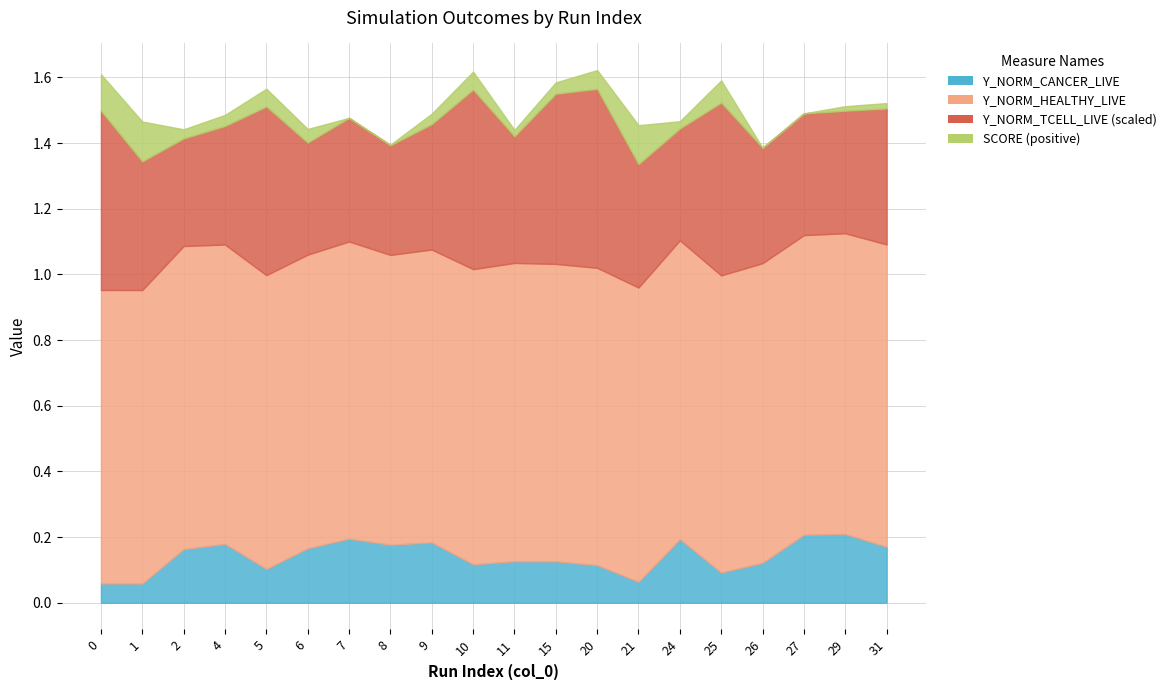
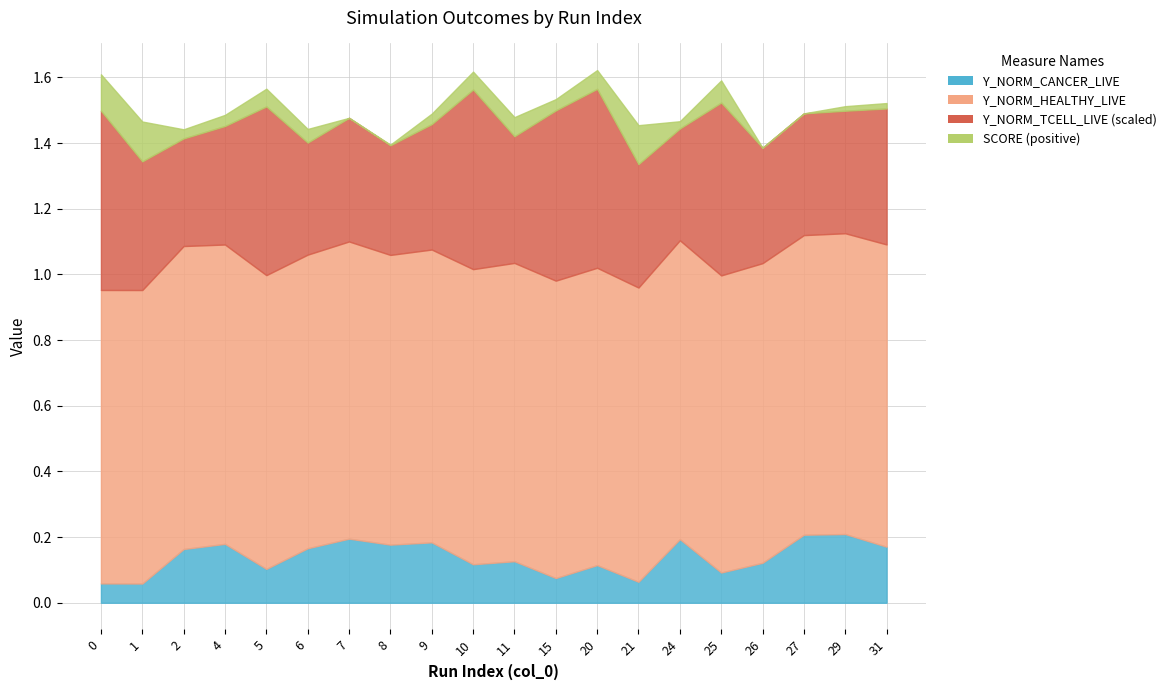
  {
    "Y_NORM_CANCER_LIVE": {
      "0": 0.06,
      "1": 0.06,
      "2": 0.16,
      "4": 0.18,
      "5": 0.10,
      "6": 0.17,
      "7": 0.20,
      "8": 0.18,
      "9": 0.18,
      "10": 0.12,
      "11": 0.13,
-     "15": 0.13,
+     "15": 0.08,
      "20": 0.11,
      "21": 0.06,
      "24": 0.19,
      "25": 0.09,
      "26": 0.12,
      "27": 0.21,
      "29": 0.21,
      "31": 0.17
    },
    "Y_NORM_HEALTHY_LIVE": {
      "0": 0.89,
      "1": 0.89,
      "2": 0.92,
      "4": 0.91,
      "5": 0.89,
      "6": 0.89,
      "7": 0.91,
      "8": 0.88,
      "9": 0.89,
      "10": 0.90,
      "11": 0.91,
      "15": 0.91,
      "20": 0.91,
      "21": 0.90,
      "24": 0.91,
      "25": 0.90,
      "26": 0.91,
      "27": 0.91,
      "29": 0.92,
      "31": 0.92
    },
    "Y_NORM_TCELL_LIVE (scaled)": {
      "0": 0.55,
      "1": 0.39,
      "2": 0.33,
      "4": 0.36,
      "5": 0.51,
      "6": 0.34,
      "9": 0.38,
      "10": 0.55,
      "11": 0.39,
      "15": 0.52,
      "20": 0.55,
      "21": 0.38,
      "24": 0.34,
      "25": 0.53,
      "29": 0.37,
      "31": 0.41
    },
    "SCORE (positive)": {
      "0": 0.11,
      "1": 0.12,
      "2": 0.03,
      "4": 0.03,
      "5": 0.05,
      "6": 0.04,
      "9": 0.03,
      "10": 0.05,
-     "11": 0.02,
+     "11": 0.06,
      "15": 0.03,
      "20": 0.06,
      "21": 0.12,
      "24": 0.02,
      "25": 0.07,
      "29": 0.01,
      "31": 0.02
    }
  }
